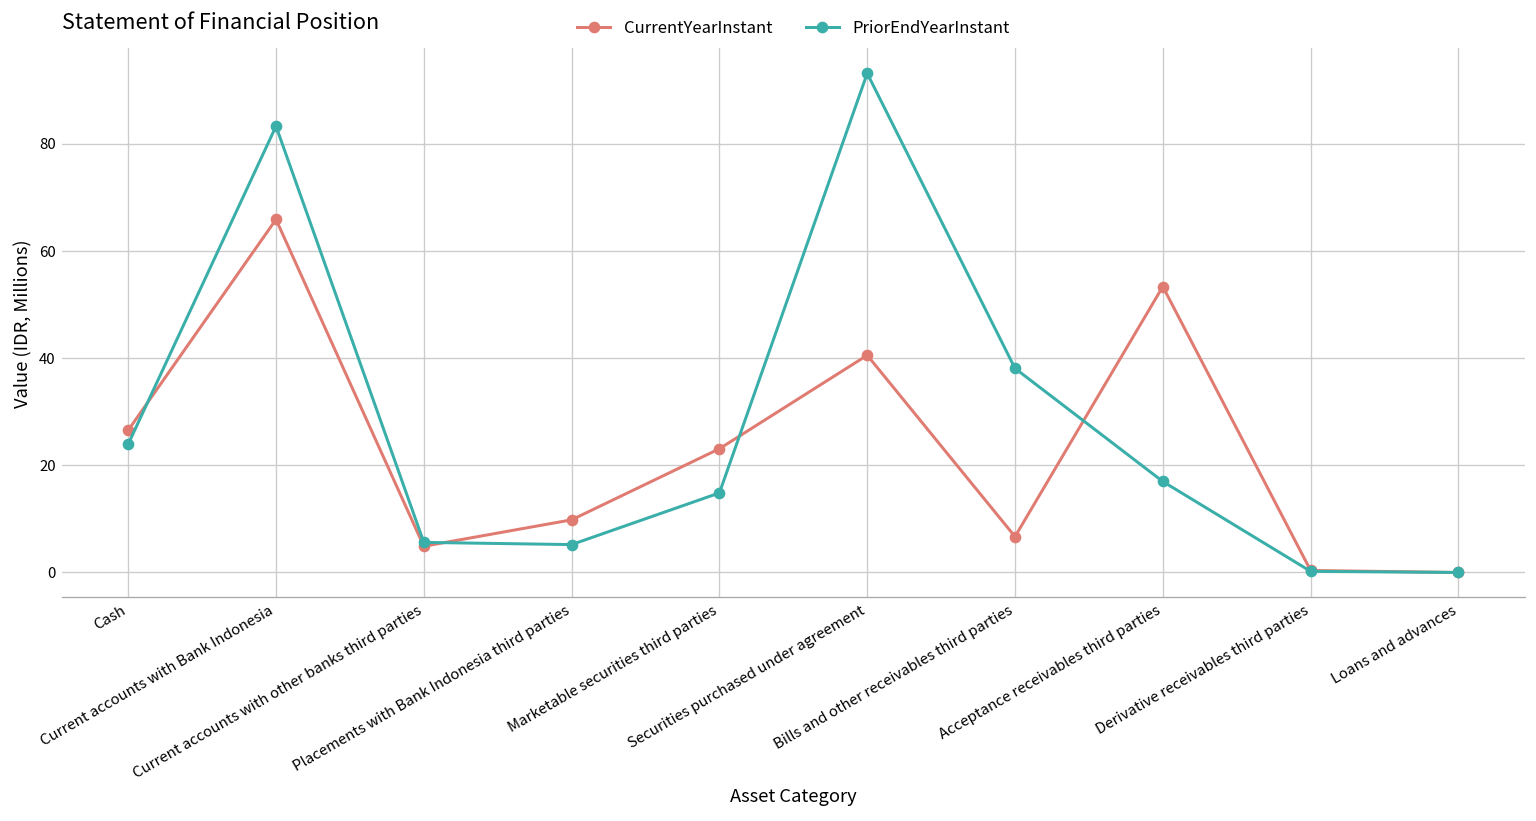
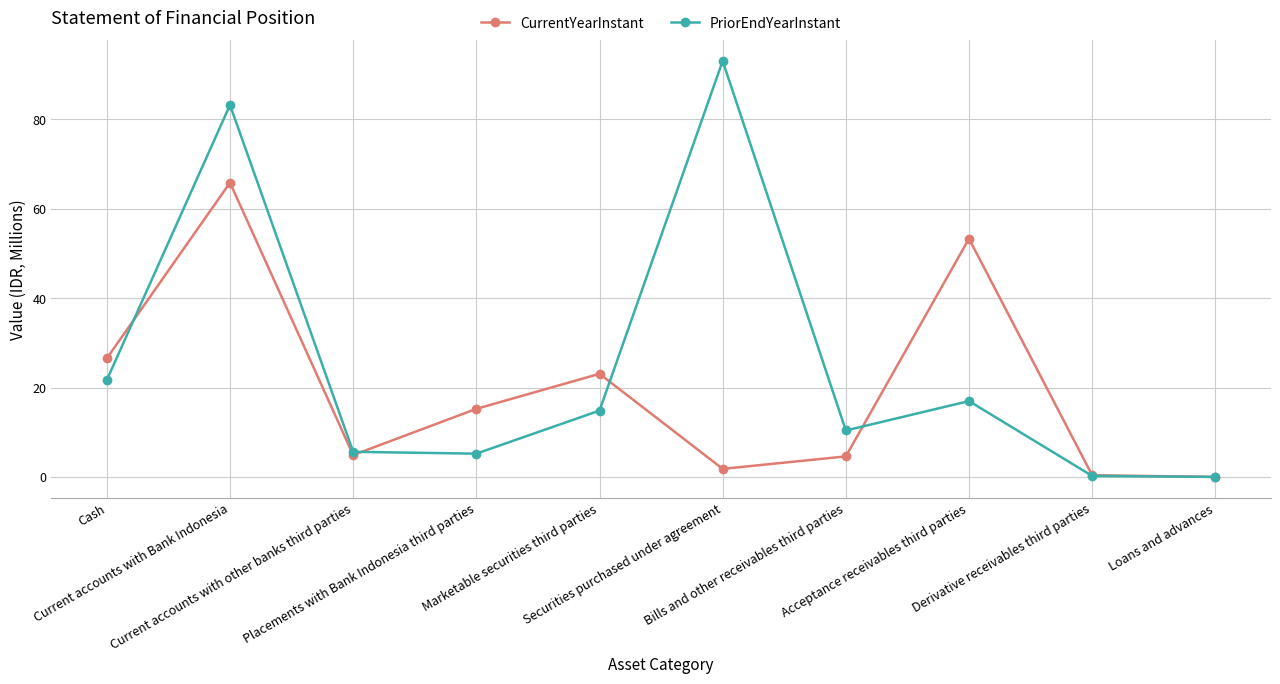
  {
    "CurrentYearInstant": {
      "Cash": 27,
      "Current accounts with Bank Indonesia": 66,
      "Current accounts with other banks third parties": 5,
-     "Placements with Bank Indonesia third parties": 10,
+     "Placements with Bank Indonesia third parties": 15,
      "Marketable securities third parties": 23,
-     "Securities purchased under agreement": 41,
-     "Bills and other receivables third parties": 7,
+     "Securities purchased under agreement": 2,
+     "Bills and other receivables third parties": 5,
      "Acceptance receivables third parties": 53
    },
    "PriorEndYearInstant": {
-     "Cash": 24,
+     "Cash": 22,
      "Current accounts with Bank Indonesia": 83,
      "Current accounts with other banks third parties": 6,
      "Placements with Bank Indonesia third parties": 5,
      "Marketable securities third parties": 15,
      "Securities purchased under agreement": 93,
-     "Bills and other receivables third parties": 38,
+     "Bills and other receivables third parties": 10,
      "Acceptance receivables third parties": 17
    }
  }
